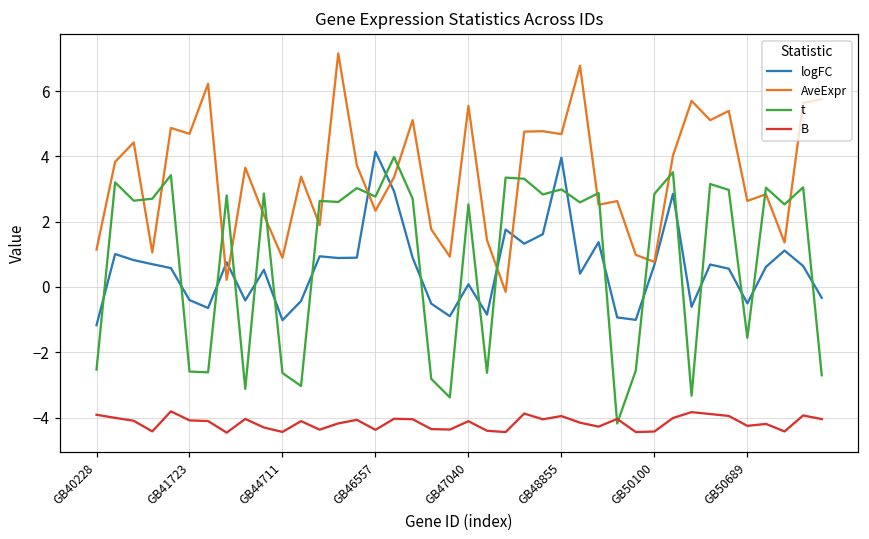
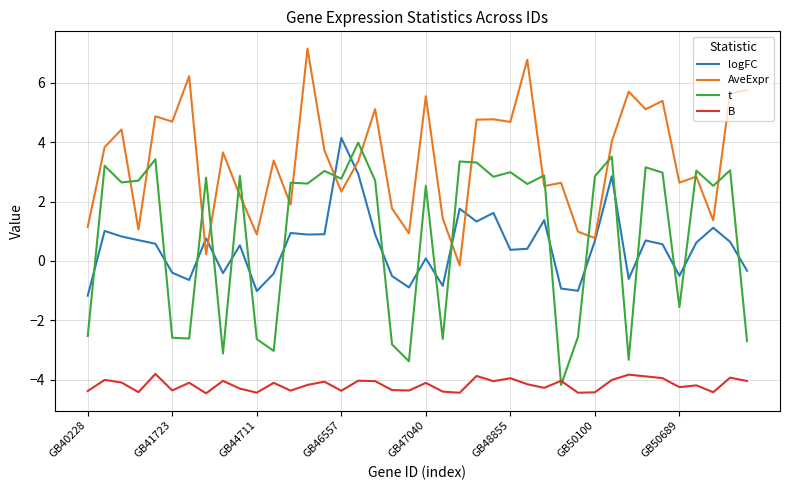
  {
    "logFC": {
      "GB40228": -1.2,
      "GB41723": -0.4,
      "GB44711": -1.0,
      "GB46557": 4.1,
      "GB47040": 0.1,
-     "GB48855": 4.0,
+     "GB48855": 0.4,
      "GB50100": 0.7,
      "GB50689": -0.5
    },
    "AveExpr": {
      "GB40228": 1.1,
      "GB41723": 4.7,
      "GB44711": 0.9,
      "GB46557": 2.3,
      "GB47040": 5.6,
      "GB48855": 4.7,
      "GB50100": 0.8,
      "GB50689": 2.6
    },
    "t": {
      "GB40228": -2.5,
      "GB41723": -2.6,
      "GB44711": -2.6,
      "GB46557": 2.8,
      "GB47040": 2.5,
      "GB48855": 3.0,
      "GB50100": 2.9,
      "GB50689": -1.6
    },
    "B": {
-     "GB40228": -3.9,
-     "GB41723": -4.1,
+     "GB40228": -4.4,
+     "GB41723": -4.4,
      "GB44711": -4.4,
      "GB46557": -4.4,
      "GB47040": -4.1,
      "GB48855": -4.0,
      "GB50100": -4.4,
      "GB50689": -4.3
    }
  }
